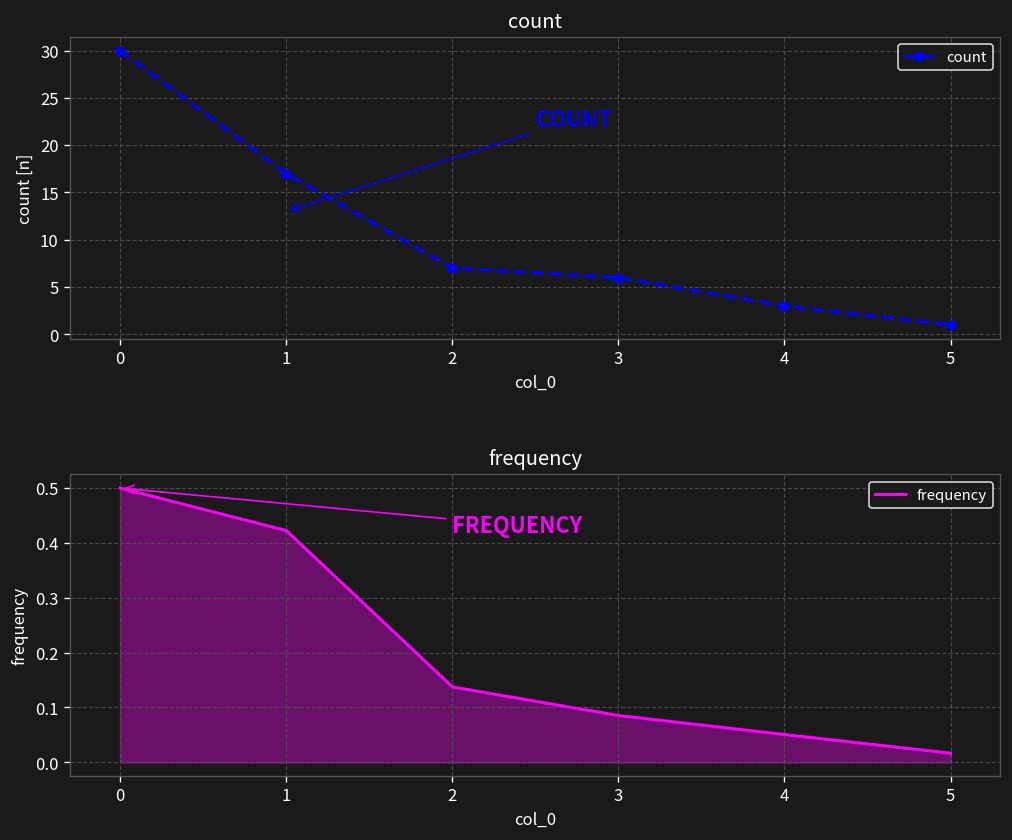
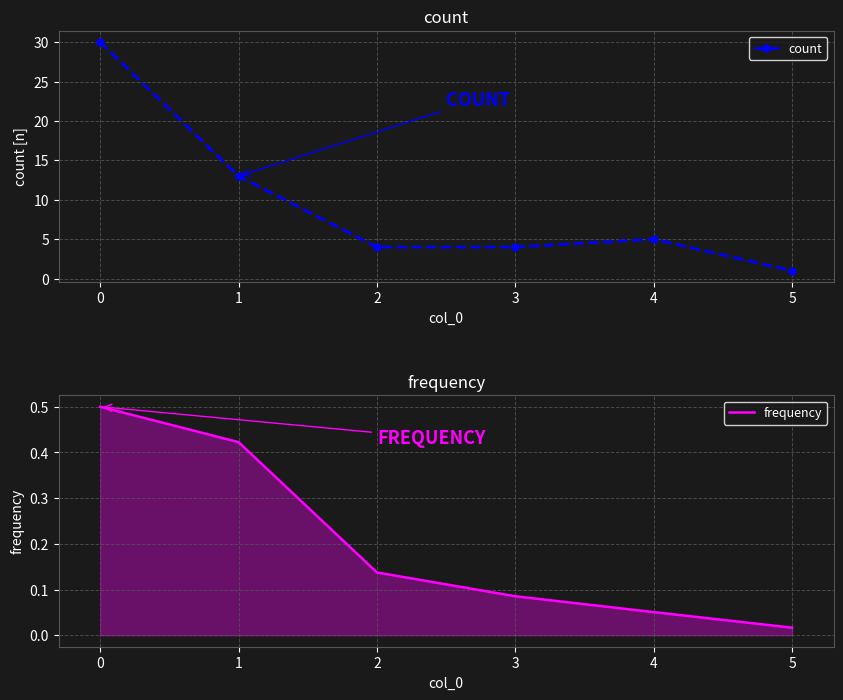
  {
    "count": {
      "0": 30,
-     "1": 17,
-     "2": 7,
-     "3": 6,
-     "4": 3,
+     "1": 13,
+     "2": 4,
+     "3": 4,
+     "4": 5,
      "5": 1
    },
    "frequency": {
      "0": 0.50,
      "1": 0.42,
      "2": 0.14,
      "3": 0.09,
      "4": 0.05,
      "5": 0.02
    }
  }
